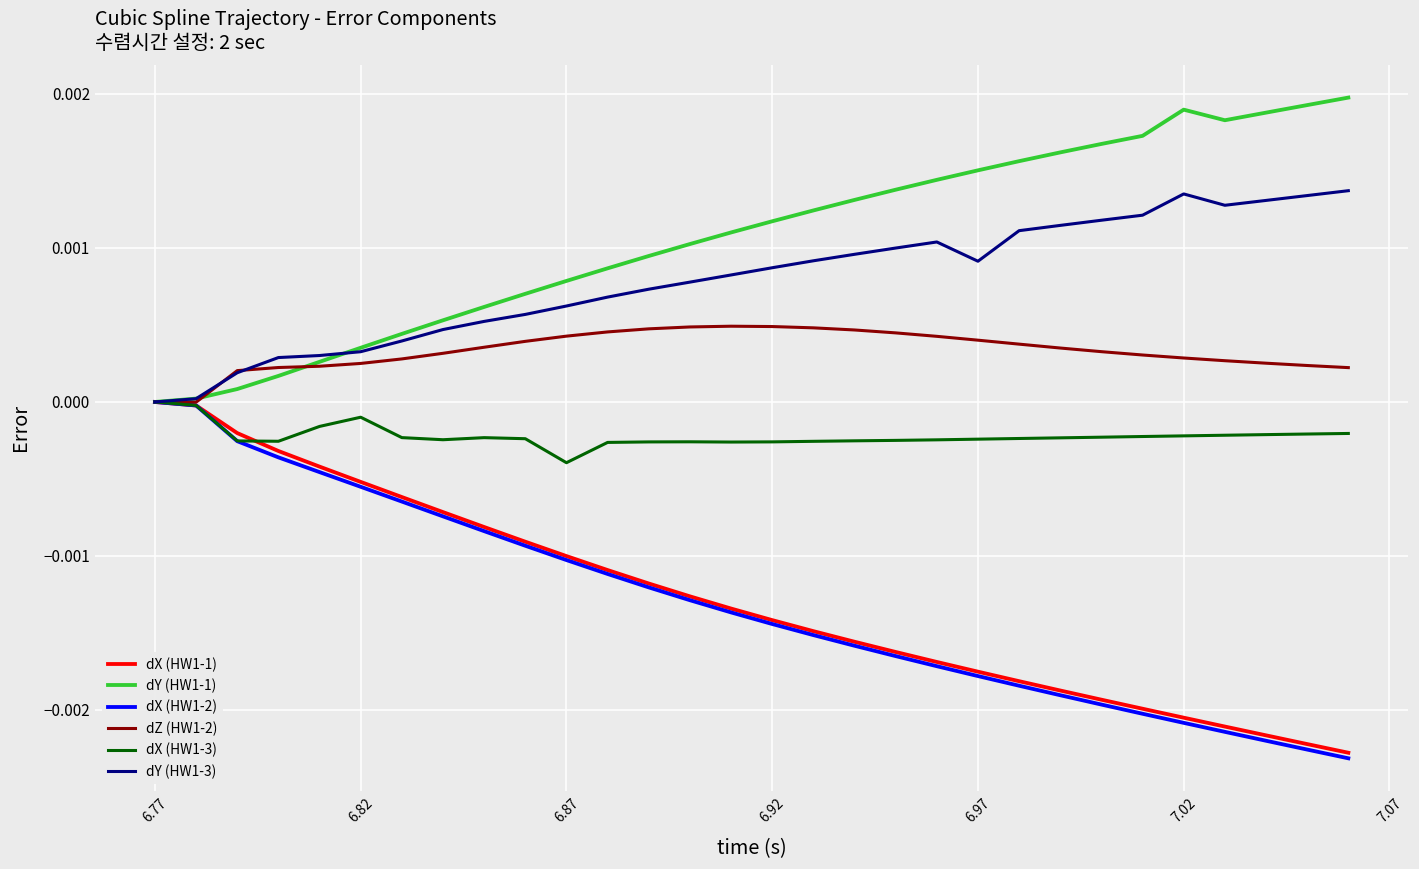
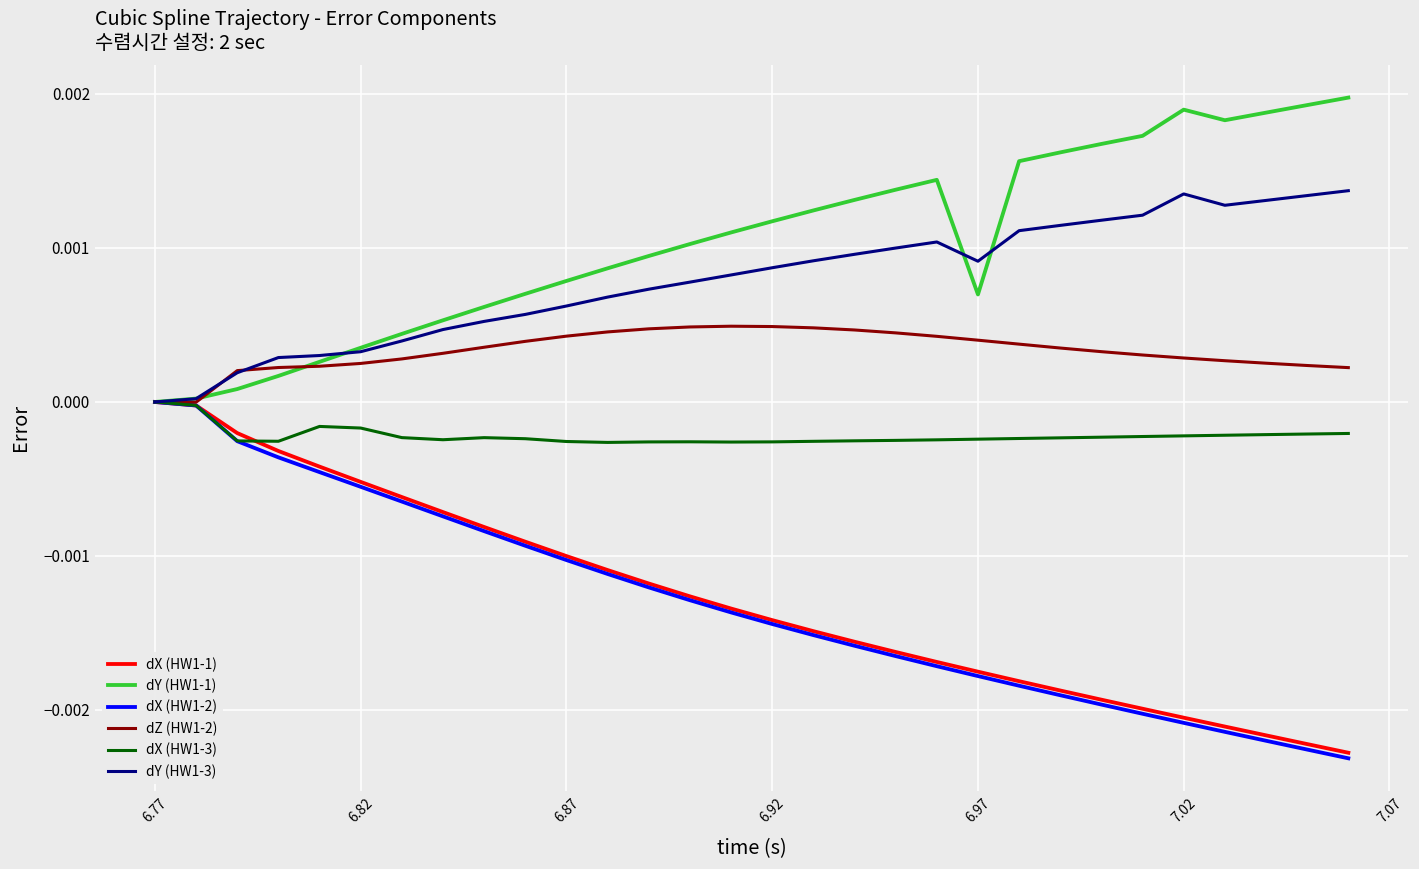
  {
    "dX (HW1-1)": {
      "6.82": -0.00052,
      "6.87": -0.00100,
      "6.92": -0.00142,
      "6.97": -0.00175,
      "7.02": -0.00205
    },
    "dY (HW1-1)": {
      "6.82": 0.00035,
      "6.87": 0.00079,
      "6.92": 0.00117,
-     "6.97": 0.00150,
+     "6.97": 0.00070,
      "7.02": 0.00190
    },
    "dX (HW1-2)": {
      "6.82": -0.00055,
      "6.87": -0.00103,
      "6.92": -0.00144,
      "6.97": -0.00178,
      "7.02": -0.00208
    },
    "dZ (HW1-2)": {
      "6.82": 0.00025,
      "6.87": 0.00043,
      "6.92": 0.00049,
      "6.97": 0.00040,
      "7.02": 0.00029
    },
    "dX (HW1-3)": {
-     "6.82": -0.00010,
-     "6.87": -0.00039,
+     "6.82": -0.00017,
+     "6.87": -0.00026,
      "6.92": -0.00026,
      "6.97": -0.00024,
      "7.02": -0.00022
    },
    "dY (HW1-3)": {
      "6.82": 0.00033,
      "6.87": 0.00062,
      "6.92": 0.00087,
      "6.97": 0.00091,
      "7.02": 0.00135
    }
  }
